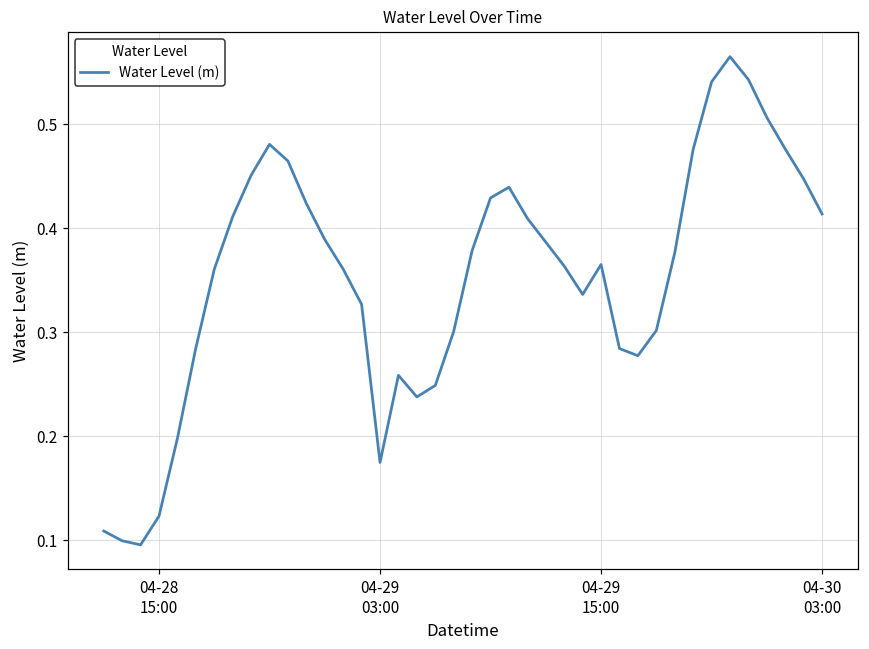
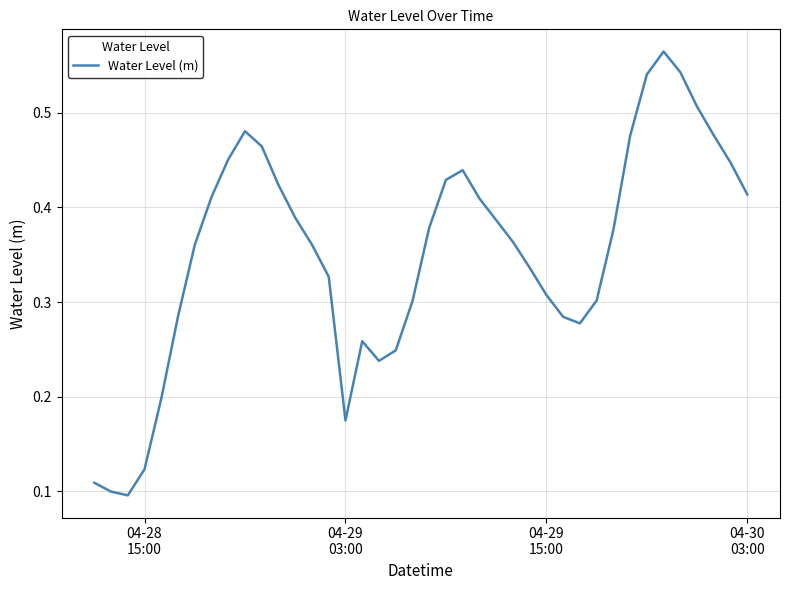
  {
    "04-28 15:00": 0.12,
    "04-29 03:00": 0.17,
-   "04-29 15:00": 0.37,
+   "04-29 15:00": 0.31,
    "04-30 03:00": 0.41
  }
